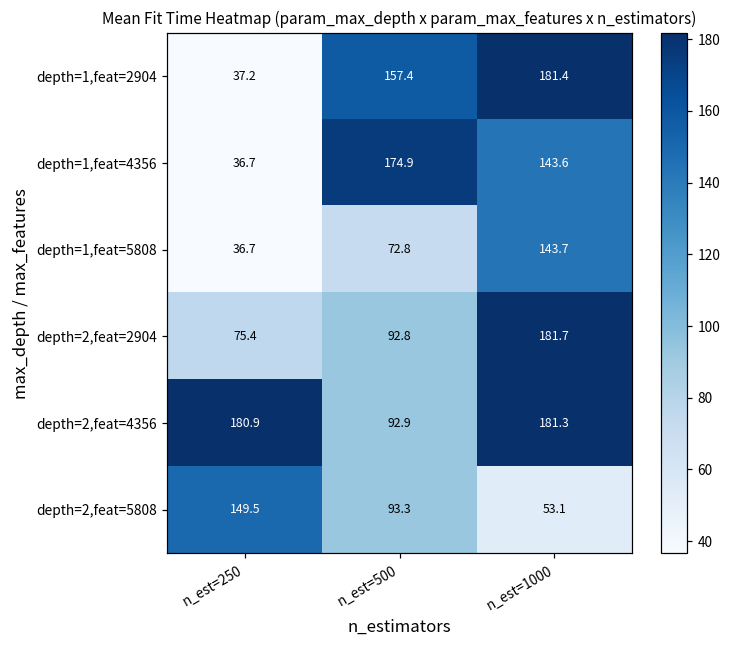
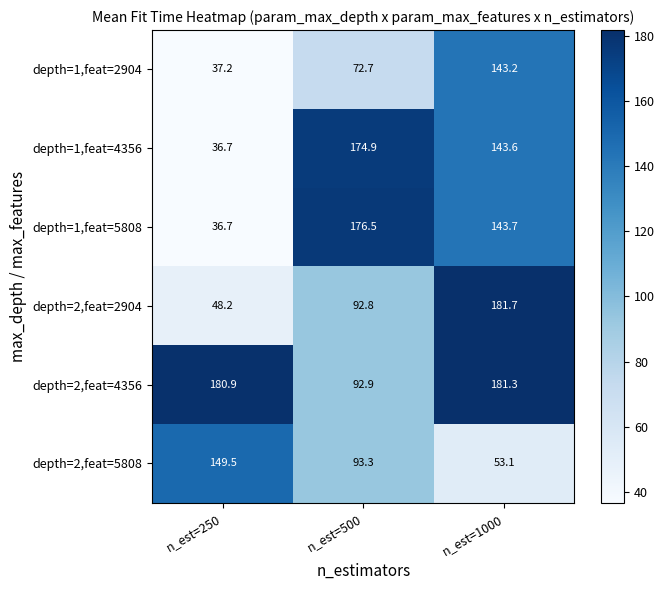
  {
    "depth=1,feat=2904": {
      "n_est=250": 37.2,
-     "n_est=500": 157.4,
-     "n_est=1000": 181.4
+     "n_est=500": 72.7,
+     "n_est=1000": 143.2
    },
    "depth=1,feat=4356": {
      "n_est=250": 36.7,
      "n_est=500": 174.9,
      "n_est=1000": 143.6
    },
    "depth=1,feat=5808": {
      "n_est=250": 36.7,
-     "n_est=500": 72.8,
+     "n_est=500": 176.5,
      "n_est=1000": 143.7
    },
    "depth=2,feat=2904": {
-     "n_est=250": 75.4,
+     "n_est=250": 48.2,
      "n_est=500": 92.8,
      "n_est=1000": 181.7
    },
    "depth=2,feat=4356": {
      "n_est=250": 180.9,
      "n_est=500": 92.9,
      "n_est=1000": 181.3
    },
    "depth=2,feat=5808": {
      "n_est=250": 149.5,
      "n_est=500": 93.3,
      "n_est=1000": 53.1
    }
  }
